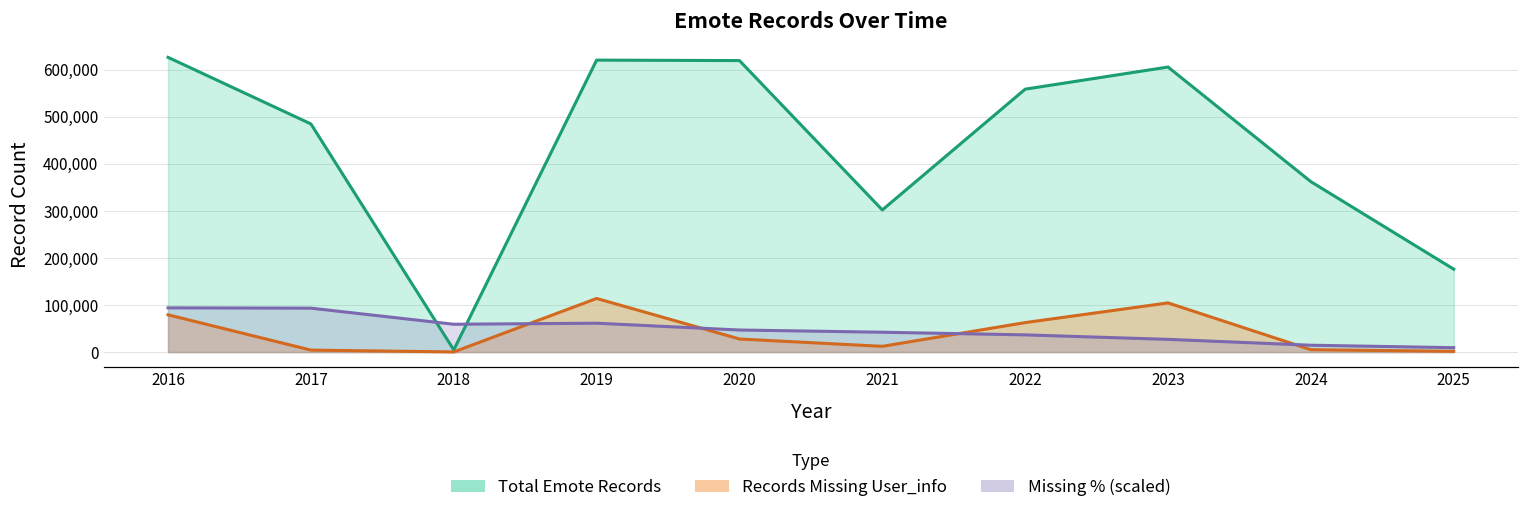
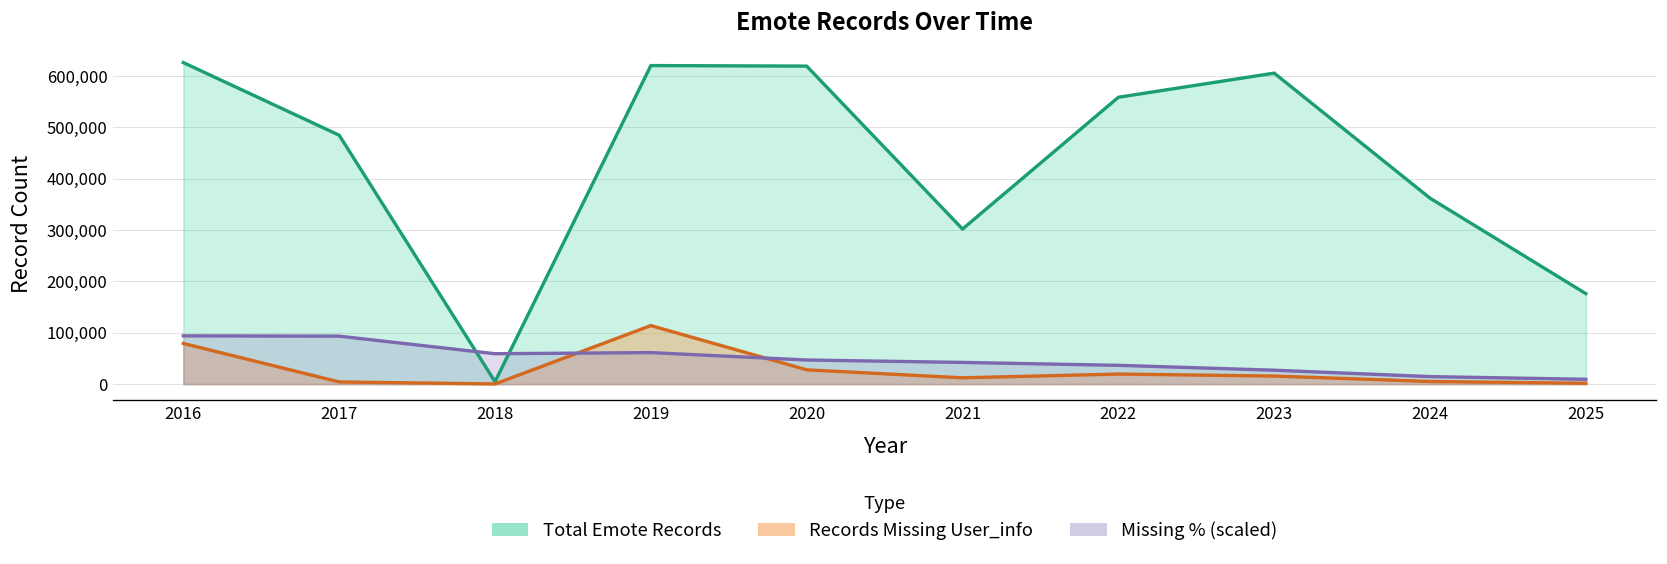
  {
    "Records Missing User_info": {
      "2016": "80,000",
      "2017": "0",
      "2019": "110,000",
      "2020": "30,000",
      "2021": "10,000",
-     "2022": "60,000",
-     "2023": "100,000",
+     "2022": "20,000",
+     "2023": "20,000",
      "2024": "10,000",
      "2025": "0"
    }
  }
